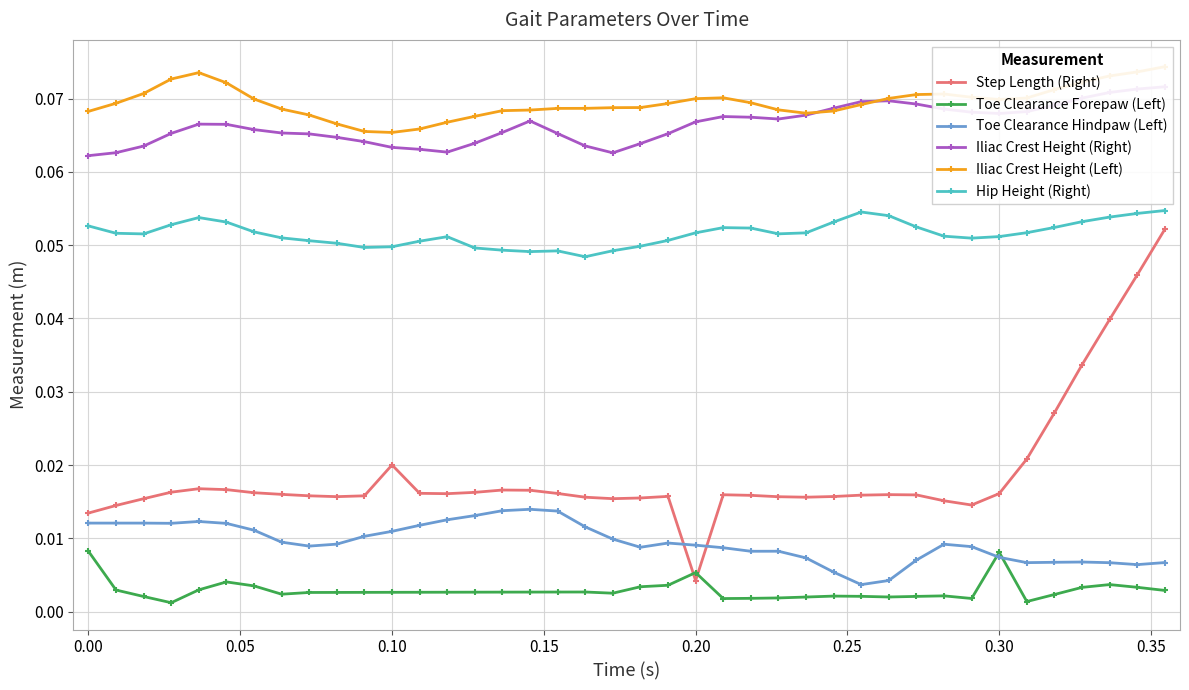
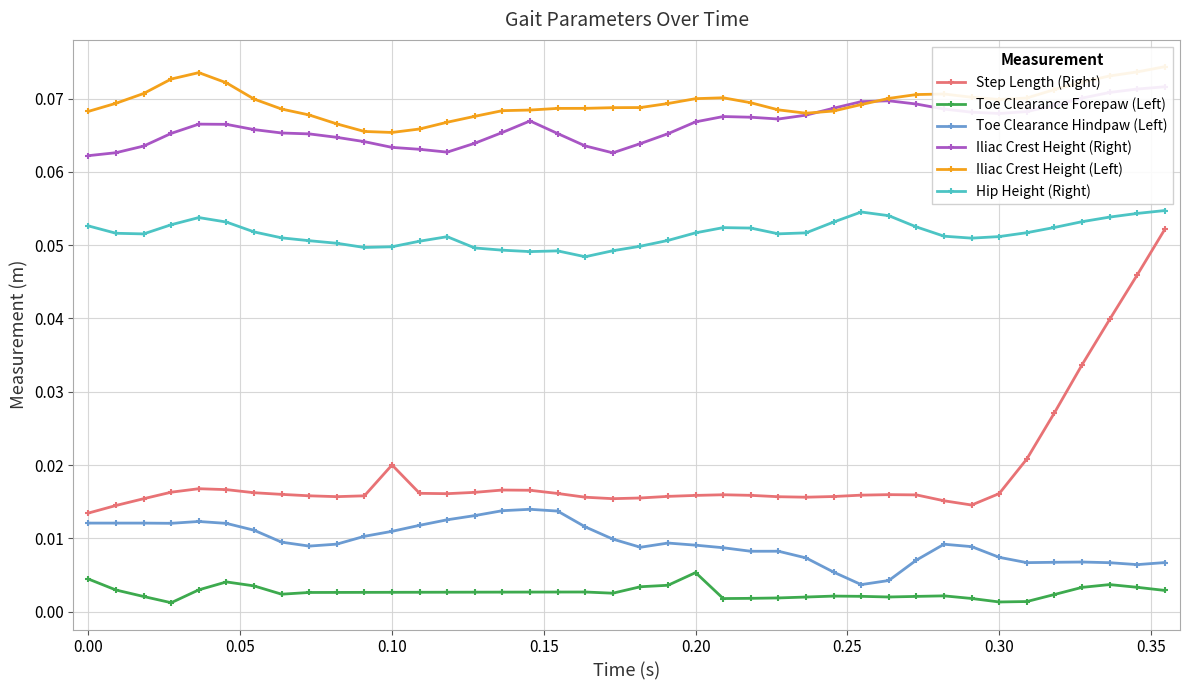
  {
    "Step Length (Right)": {
      "0.00": 0.013,
      "0.10": 0.020,
-     "0.20": 0.004,
+     "0.20": 0.016,
      "0.30": 0.016
    },
    "Toe Clearance Forepaw (Left)": {
-     "0.00": 0.008,
+     "0.00": 0.004,
      "0.10": 0.003,
      "0.20": 0.005,
-     "0.30": 0.008
+     "0.30": 0.001
    },
    "Iliac Crest Height (Right)": {
      "0.00": 0.062,
      "0.10": 0.063,
      "0.20": 0.067
    },
    "Iliac Crest Height (Left)": {
      "0.00": 0.068,
      "0.10": 0.065,
      "0.20": 0.070
    }
  }
